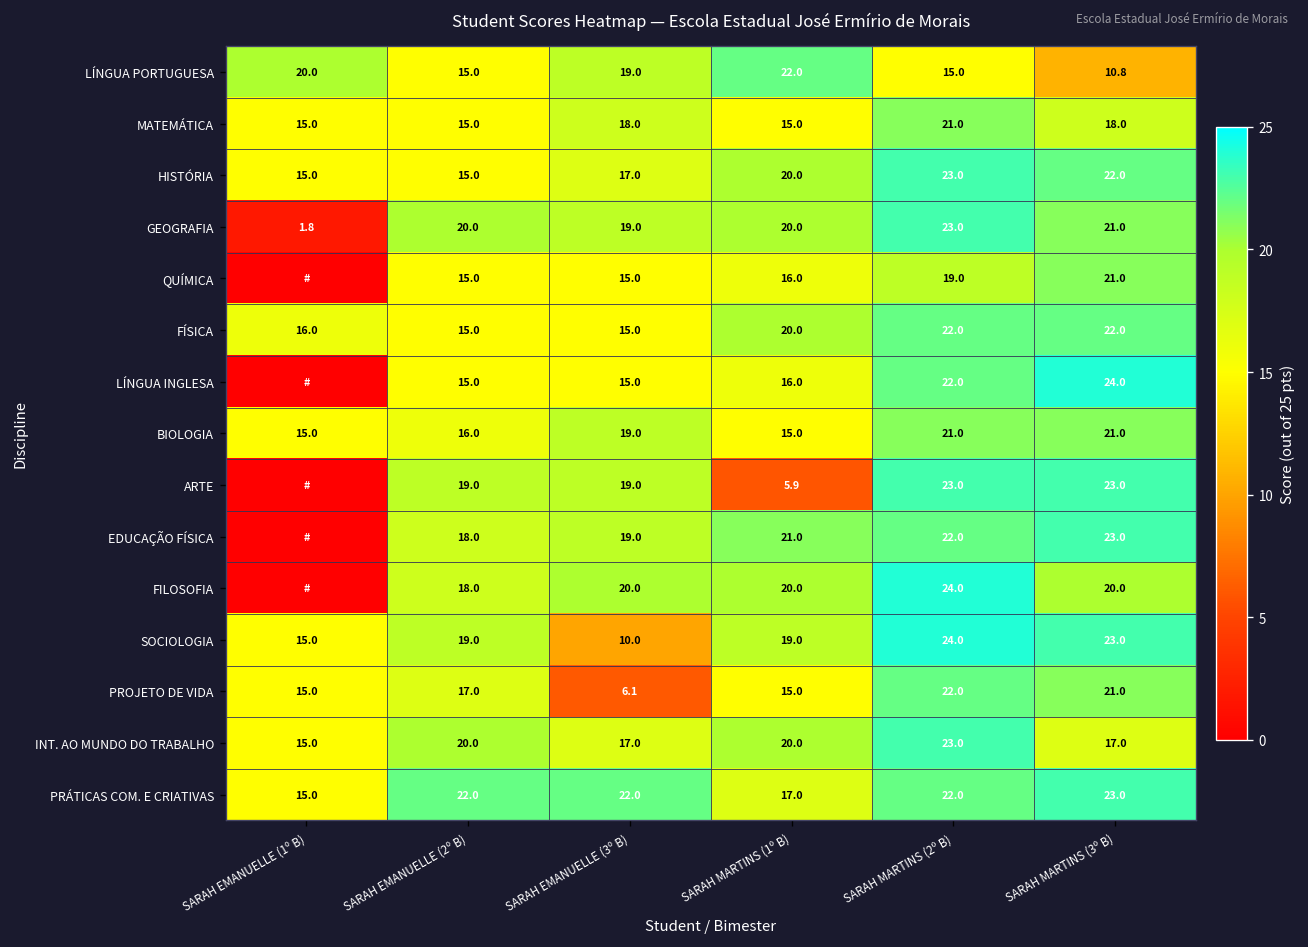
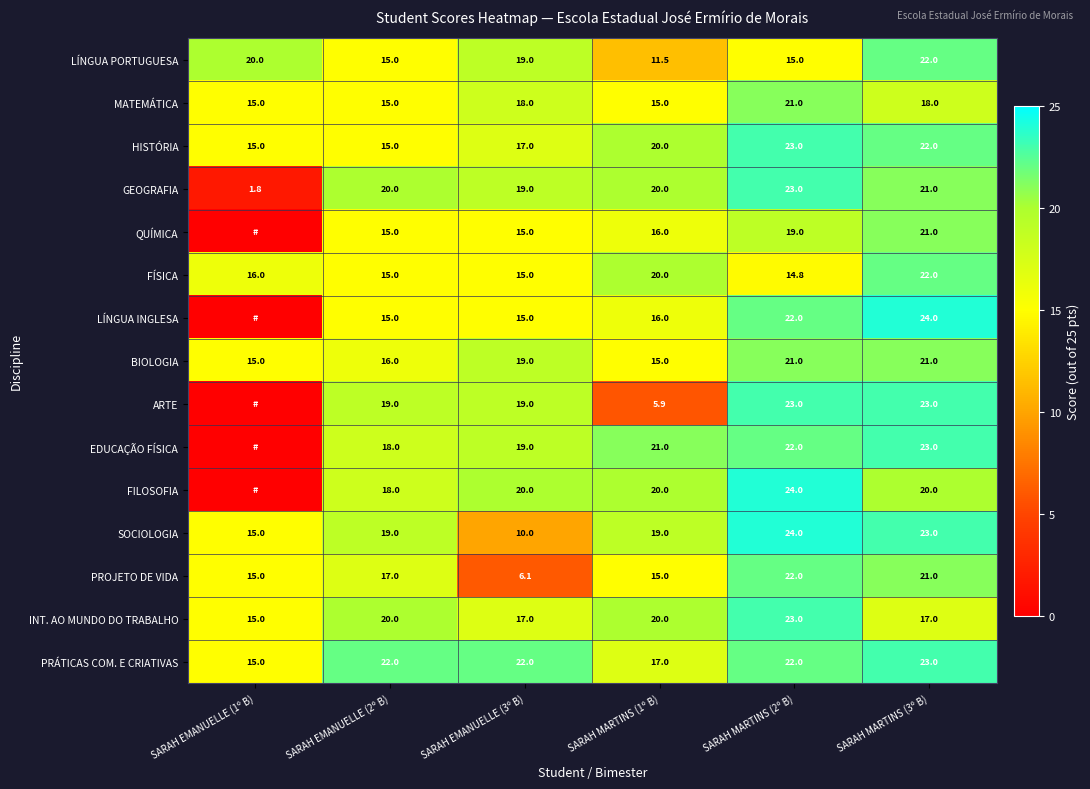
  {
    "LÍNGUA PORTUGUESA": {
      "SARAH EMANUELLE (1º B)": 20.0,
      "SARAH EMANUELLE (2º B)": 15.0,
      "SARAH EMANUELLE (3º B)": 19.0,
-     "SARAH MARTINS (1º B)": 22.0,
+     "SARAH MARTINS (1º B)": 11.5,
      "SARAH MARTINS (2º B)": 15.0,
-     "SARAH MARTINS (3º B)": 10.8
+     "SARAH MARTINS (3º B)": 22.0
    },
    "MATEMÁTICA": {
      "SARAH EMANUELLE (1º B)": 15.0,
      "SARAH EMANUELLE (2º B)": 15.0,
      "SARAH EMANUELLE (3º B)": 18.0,
      "SARAH MARTINS (1º B)": 15.0,
      "SARAH MARTINS (2º B)": 21.0,
      "SARAH MARTINS (3º B)": 18.0
    },
    "HISTÓRIA": {
      "SARAH EMANUELLE (1º B)": 15.0,
      "SARAH EMANUELLE (2º B)": 15.0,
      "SARAH EMANUELLE (3º B)": 17.0,
      "SARAH MARTINS (1º B)": 20.0,
      "SARAH MARTINS (2º B)": 23.0,
      "SARAH MARTINS (3º B)": 22.0
    },
    "GEOGRAFIA": {
      "SARAH EMANUELLE (1º B)": 1.8,
      "SARAH EMANUELLE (2º B)": 20.0,
      "SARAH EMANUELLE (3º B)": 19.0,
      "SARAH MARTINS (1º B)": 20.0,
      "SARAH MARTINS (2º B)": 23.0,
      "SARAH MARTINS (3º B)": 21.0
    },
    "QUÍMICA": {
      "SARAH EMANUELLE (2º B)": 15.0,
      "SARAH EMANUELLE (3º B)": 15.0,
      "SARAH MARTINS (1º B)": 16.0,
      "SARAH MARTINS (2º B)": 19.0,
      "SARAH MARTINS (3º B)": 21.0
    },
    "FÍSICA": {
      "SARAH EMANUELLE (1º B)": 16.0,
      "SARAH EMANUELLE (2º B)": 15.0,
      "SARAH EMANUELLE (3º B)": 15.0,
      "SARAH MARTINS (1º B)": 20.0,
-     "SARAH MARTINS (2º B)": 22.0,
+     "SARAH MARTINS (2º B)": 14.8,
      "SARAH MARTINS (3º B)": 22.0
    },
    "LÍNGUA INGLESA": {
      "SARAH EMANUELLE (2º B)": 15.0,
      "SARAH EMANUELLE (3º B)": 15.0,
      "SARAH MARTINS (1º B)": 16.0,
      "SARAH MARTINS (2º B)": 22.0,
      "SARAH MARTINS (3º B)": 24.0
    },
    "BIOLOGIA": {
      "SARAH EMANUELLE (1º B)": 15.0,
      "SARAH EMANUELLE (2º B)": 16.0,
      "SARAH EMANUELLE (3º B)": 19.0,
      "SARAH MARTINS (1º B)": 15.0,
      "SARAH MARTINS (2º B)": 21.0,
      "SARAH MARTINS (3º B)": 21.0
    },
    "ARTE": {
      "SARAH EMANUELLE (2º B)": 19.0,
      "SARAH EMANUELLE (3º B)": 19.0,
      "SARAH MARTINS (1º B)": 5.9,
      "SARAH MARTINS (2º B)": 23.0,
      "SARAH MARTINS (3º B)": 23.0
    },
    "EDUCAÇÃO FÍSICA": {
      "SARAH EMANUELLE (2º B)": 18.0,
      "SARAH EMANUELLE (3º B)": 19.0,
      "SARAH MARTINS (1º B)": 21.0,
      "SARAH MARTINS (2º B)": 22.0,
      "SARAH MARTINS (3º B)": 23.0
    },
    "FILOSOFIA": {
      "SARAH EMANUELLE (2º B)": 18.0,
      "SARAH EMANUELLE (3º B)": 20.0,
      "SARAH MARTINS (1º B)": 20.0,
      "SARAH MARTINS (2º B)": 24.0,
      "SARAH MARTINS (3º B)": 20.0
    },
    "SOCIOLOGIA": {
      "SARAH EMANUELLE (1º B)": 15.0,
      "SARAH EMANUELLE (2º B)": 19.0,
      "SARAH EMANUELLE (3º B)": 10.0,
      "SARAH MARTINS (1º B)": 19.0,
      "SARAH MARTINS (2º B)": 24.0,
      "SARAH MARTINS (3º B)": 23.0
    },
    "PROJETO DE VIDA": {
      "SARAH EMANUELLE (1º B)": 15.0,
      "SARAH EMANUELLE (2º B)": 17.0,
      "SARAH EMANUELLE (3º B)": 6.1,
      "SARAH MARTINS (1º B)": 15.0,
      "SARAH MARTINS (2º B)": 22.0,
      "SARAH MARTINS (3º B)": 21.0
    },
    "INT. AO MUNDO DO TRABALHO": {
      "SARAH EMANUELLE (1º B)": 15.0,
      "SARAH EMANUELLE (2º B)": 20.0,
      "SARAH EMANUELLE (3º B)": 17.0,
      "SARAH MARTINS (1º B)": 20.0,
      "SARAH MARTINS (2º B)": 23.0,
      "SARAH MARTINS (3º B)": 17.0
    },
    "PRÁTICAS COM. E CRIATIVAS": {
      "SARAH EMANUELLE (1º B)": 15.0,
      "SARAH EMANUELLE (2º B)": 22.0,
      "SARAH EMANUELLE (3º B)": 22.0,
      "SARAH MARTINS (1º B)": 17.0,
      "SARAH MARTINS (2º B)": 22.0,
      "SARAH MARTINS (3º B)": 23.0
    }
  }
